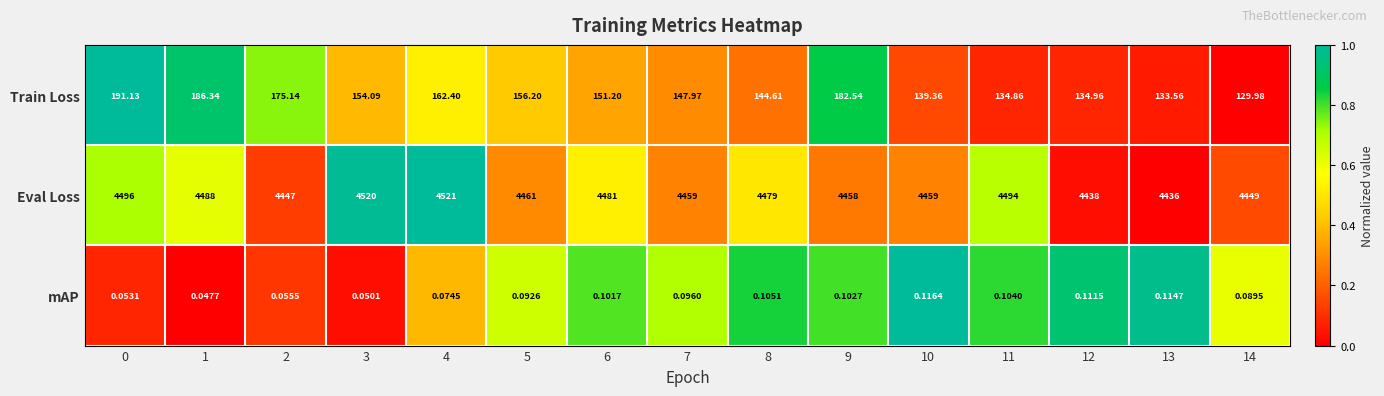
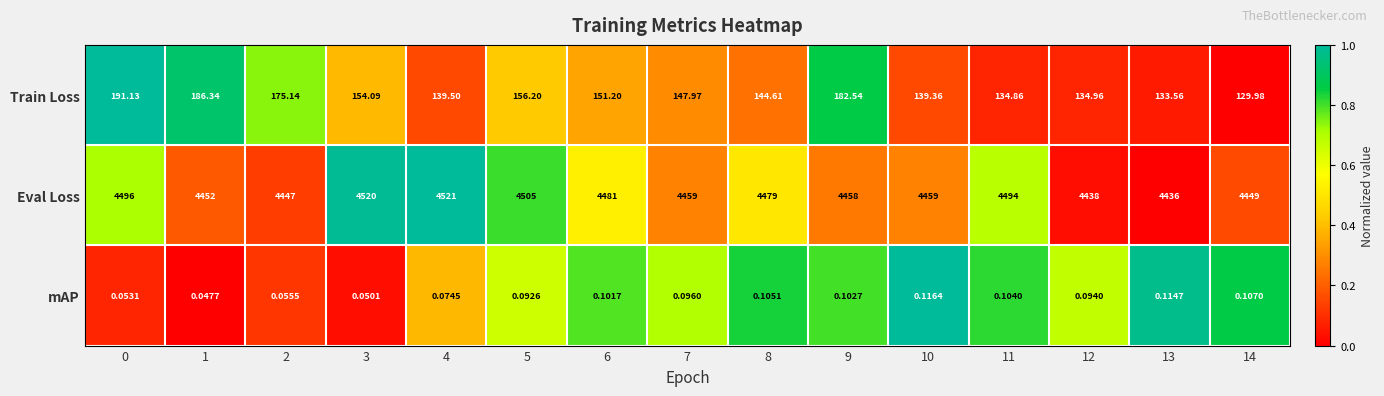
  {
    "Train Loss": {
      "0": 191.13,
      "1": 186.34,
      "2": 175.14,
      "3": 154.09,
-     "4": 162.40,
+     "4": 139.50,
      "5": 156.20,
      "6": 151.20,
      "7": 147.97,
      "8": 144.61,
      "9": 182.54,
      "10": 139.36,
      "11": 134.86,
      "12": 134.96,
      "13": 133.56,
      "14": 129.98
    },
    "Eval Loss": {
      "0": 4496,
-     "1": 4488,
+     "1": 4452,
      "2": 4447,
      "3": 4520,
      "4": 4521,
-     "5": 4461,
+     "5": 4505,
      "6": 4481,
      "7": 4459,
      "8": 4479,
      "9": 4458,
      "10": 4459,
      "11": 4494,
      "12": 4438,
      "13": 4436,
      "14": 4449
    },
    "mAP": {
      "0": 0.0531,
      "1": 0.0477,
      "2": 0.0555,
      "3": 0.0501,
      "4": 0.0745,
      "5": 0.0926,
      "6": 0.1017,
      "7": 0.0960,
      "8": 0.1051,
      "9": 0.1027,
      "10": 0.1164,
      "11": 0.1040,
-     "12": 0.1115,
+     "12": 0.0940,
      "13": 0.1147,
-     "14": 0.0895
+     "14": 0.1070
    }
  }
